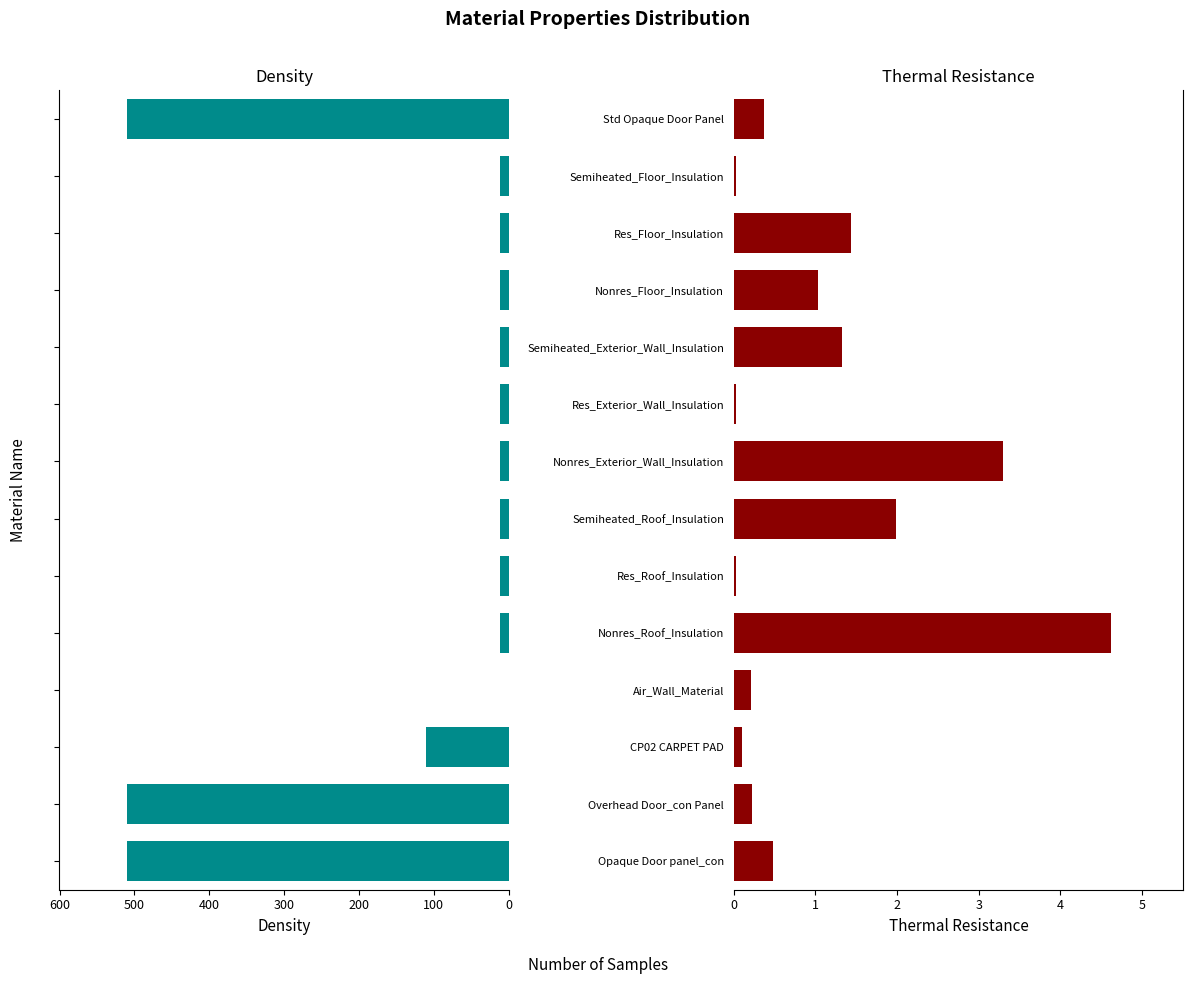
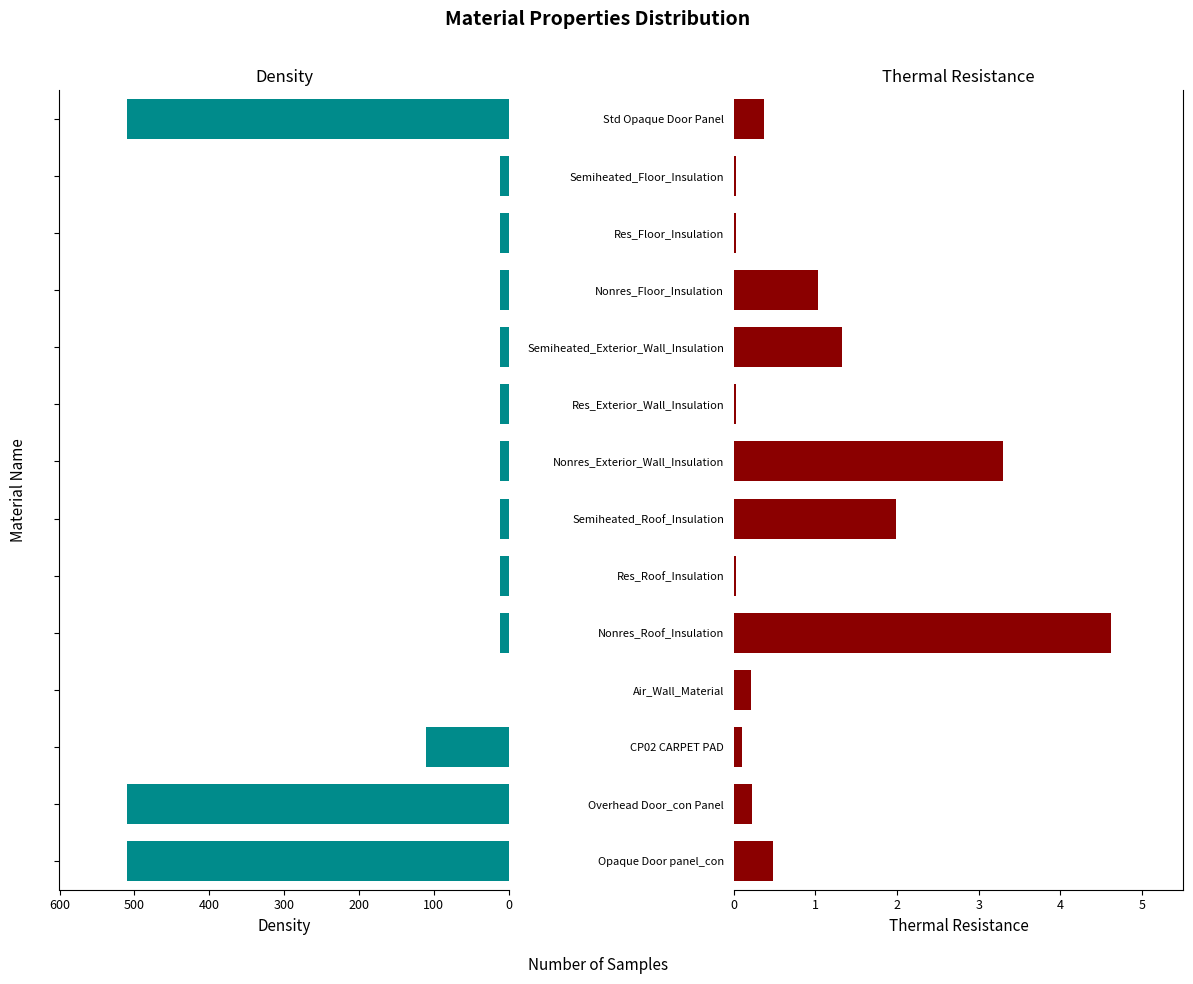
  {
    "Thermal Resistance": {
      "Std Opaque Door Panel": 0.4,
-     "Res_Floor_Insulation": 1.4,
+     "Res_Floor_Insulation": 0.0,
      "Nonres_Floor_Insulation": 1.0,
      "Semiheated_Exterior_Wall_Insulation": 1.3,
      "Nonres_Exterior_Wall_Insulation": 3.3,
      "Semiheated_Roof_Insulation": 2.0,
      "Nonres_Roof_Insulation": 4.6,
      "Air_Wall_Material": 0.2,
      "CP02 CARPET PAD": 0.1,
      "Overhead Door_con Panel": 0.2,
      "Opaque Door panel_con": 0.5
    }
  }
